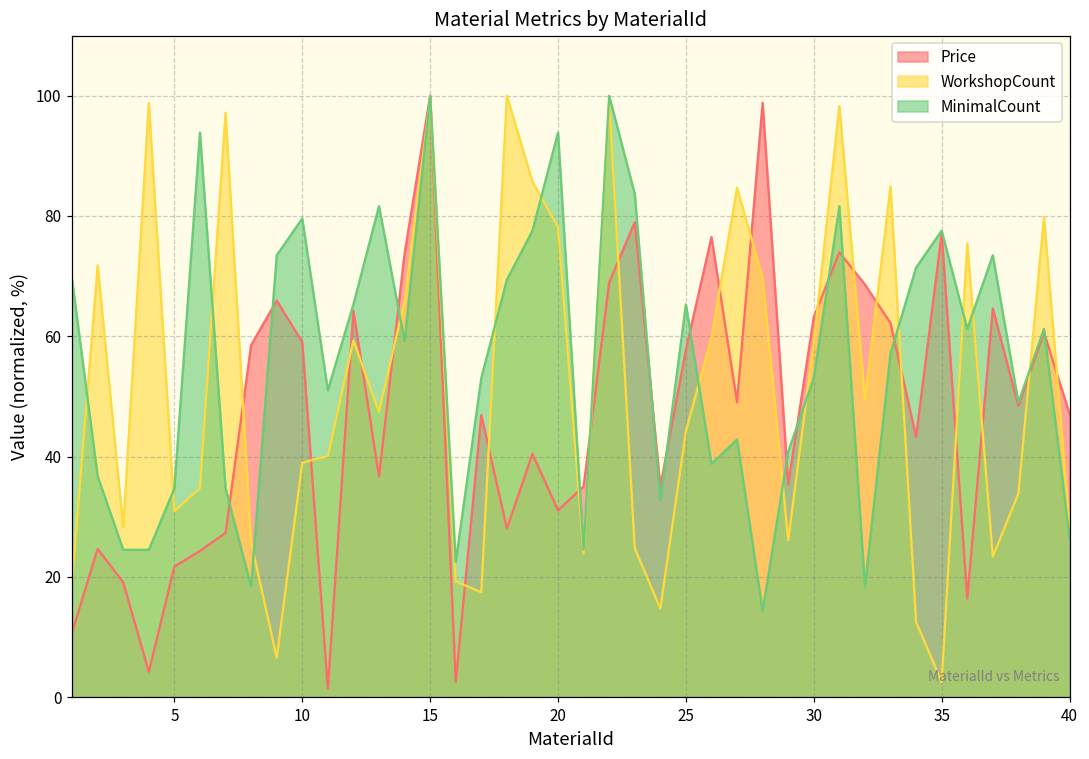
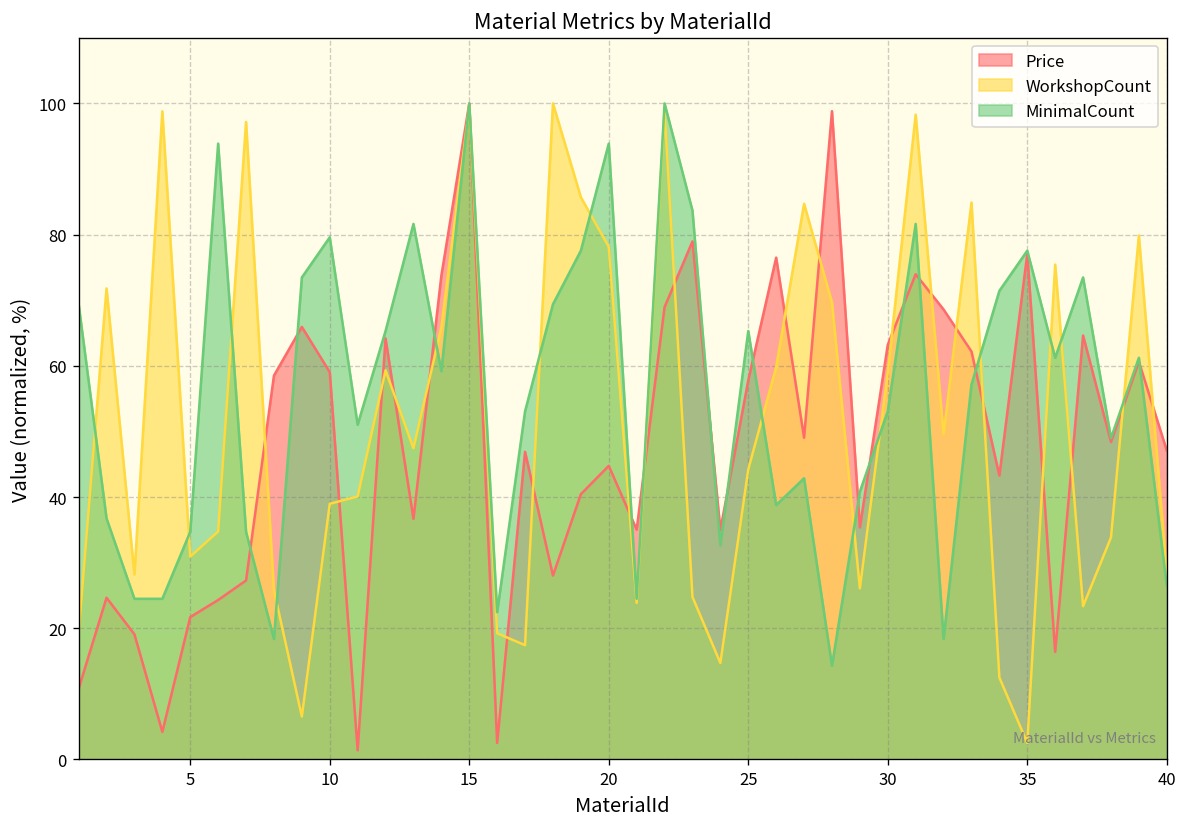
  {
    "Price": {
      "5": 22,
      "10": 59,
-     "20": 31,
+     "20": 45,
      "25": 58,
      "30": 63,
      "35": 77,
      "40": 47
    },
    "WorkshopCount": {
      "5": 31,
      "10": 39,
      "15": 99,
      "20": 78,
      "25": 44,
      "30": 59,
      "35": 3,
      "40": 28
    },
    "MinimalCount": {
      "5": 35,
      "10": 80,
      "20": 94,
      "25": 65,
      "30": 53,
      "35": 78,
      "40": 27
    }
  }
